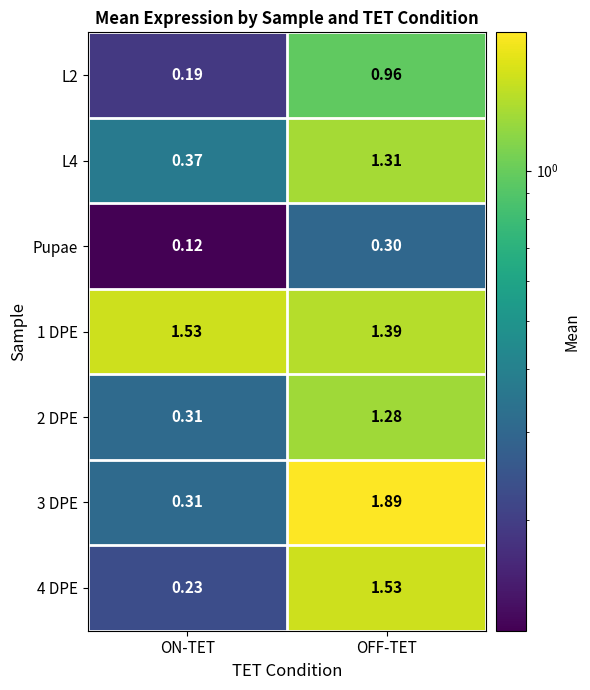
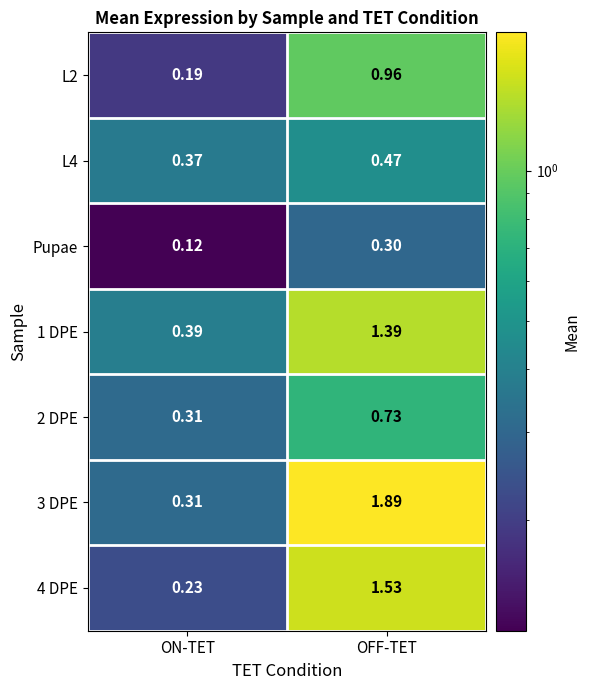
  {
    "L2": {
      "ON-TET": 0.19,
      "OFF-TET": 0.96
    },
    "L4": {
      "ON-TET": 0.37,
-     "OFF-TET": 1.31
+     "OFF-TET": 0.47
    },
    "Pupae": {
      "ON-TET": 0.12,
      "OFF-TET": 0.30
    },
    "1 DPE": {
-     "ON-TET": 1.53,
+     "ON-TET": 0.39,
      "OFF-TET": 1.39
    },
    "2 DPE": {
      "ON-TET": 0.31,
-     "OFF-TET": 1.28
+     "OFF-TET": 0.73
    },
    "3 DPE": {
      "ON-TET": 0.31,
      "OFF-TET": 1.89
    },
    "4 DPE": {
      "ON-TET": 0.23,
      "OFF-TET": 1.53
    }
  }
